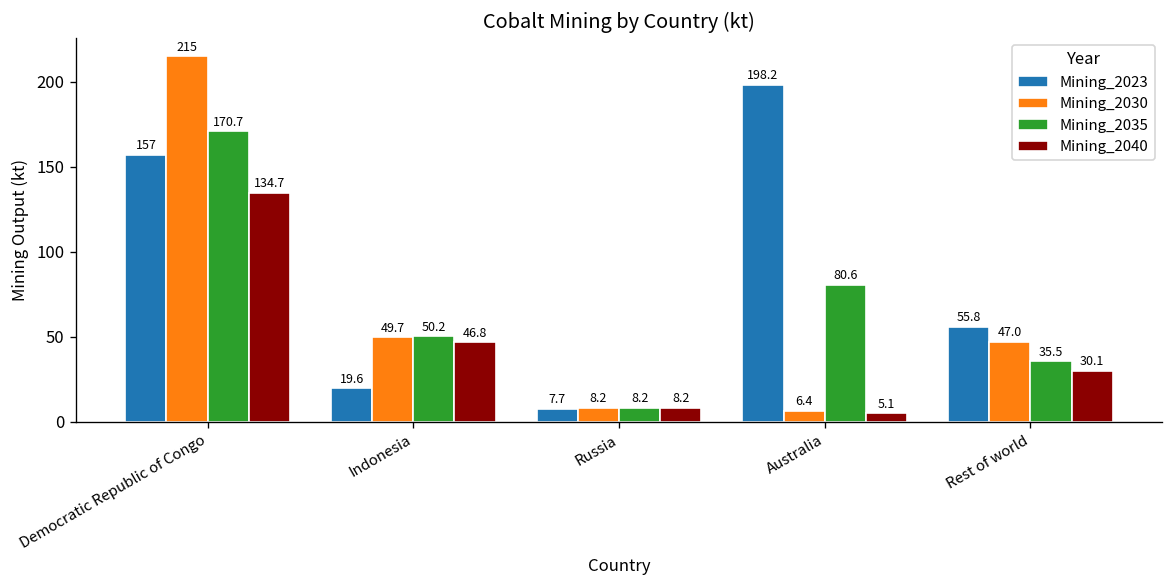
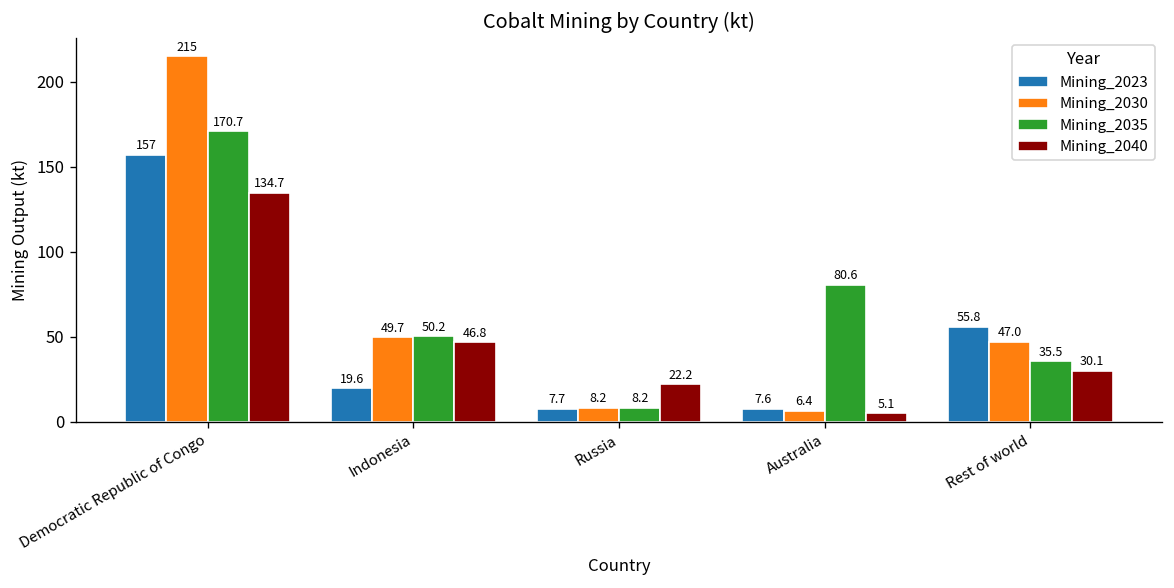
  {
    "Mining_2023": {
      "Democratic Republic of Congo": 157,
      "Indonesia": 19.6,
      "Russia": 7.7,
-     "Australia": 198.2,
+     "Australia": 7.6,
      "Rest of world": 55.8
    },
    "Mining_2030": {
      "Democratic Republic of Congo": 215,
      "Indonesia": 49.7,
      "Russia": 8.2,
      "Australia": 6.4,
      "Rest of world": 47.0
    },
    "Mining_2035": {
      "Democratic Republic of Congo": 170.7,
      "Indonesia": 50.2,
      "Russia": 8.2,
      "Australia": 80.6,
      "Rest of world": 35.5
    },
    "Mining_2040": {
      "Democratic Republic of Congo": 134.7,
      "Indonesia": 46.8,
-     "Russia": 8.2,
+     "Russia": 22.2,
      "Australia": 5.1,
      "Rest of world": 30.1
    }
  }
